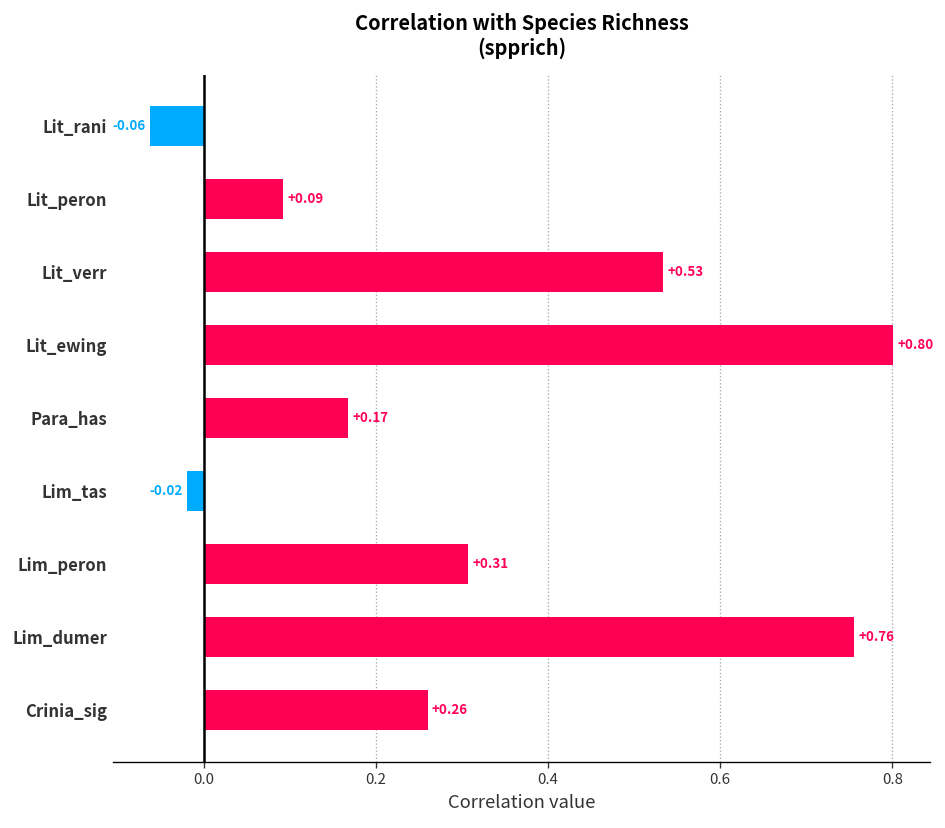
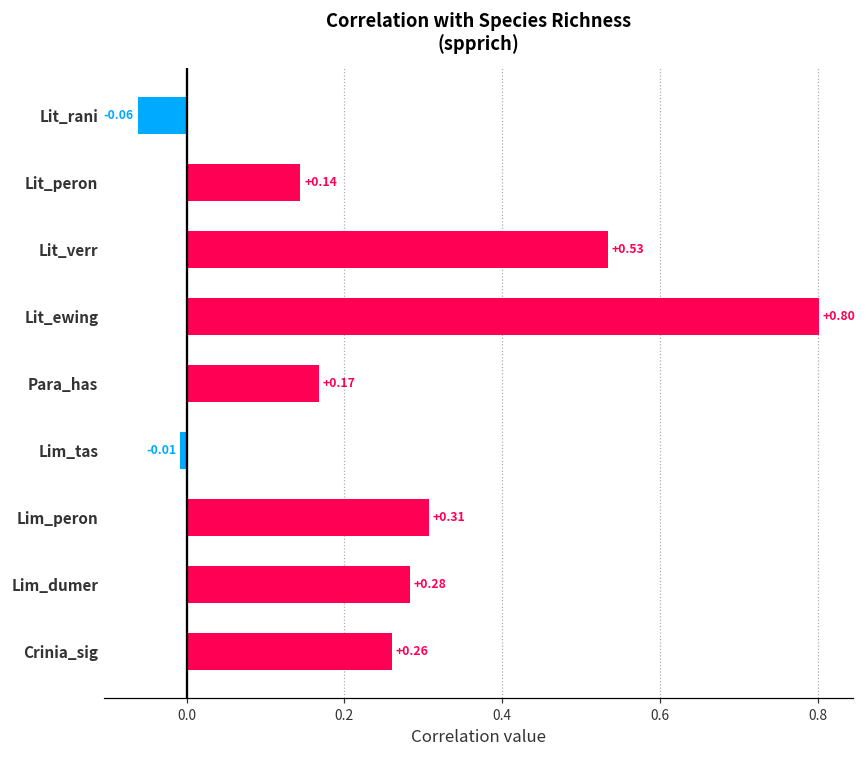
  {
    "Lit_rani": "-0.06",
-   "Lit_peron": "+0.09",
+   "Lit_peron": "+0.14",
    "Lit_verr": "+0.53",
    "Lit_ewing": "+0.80",
    "Para_has": "+0.17",
-   "Lim_tas": "-0.02",
+   "Lim_tas": "-0.01",
    "Lim_peron": "+0.31",
-   "Lim_dumer": "+0.76",
+   "Lim_dumer": "+0.28",
    "Crinia_sig": "+0.26"
  }
